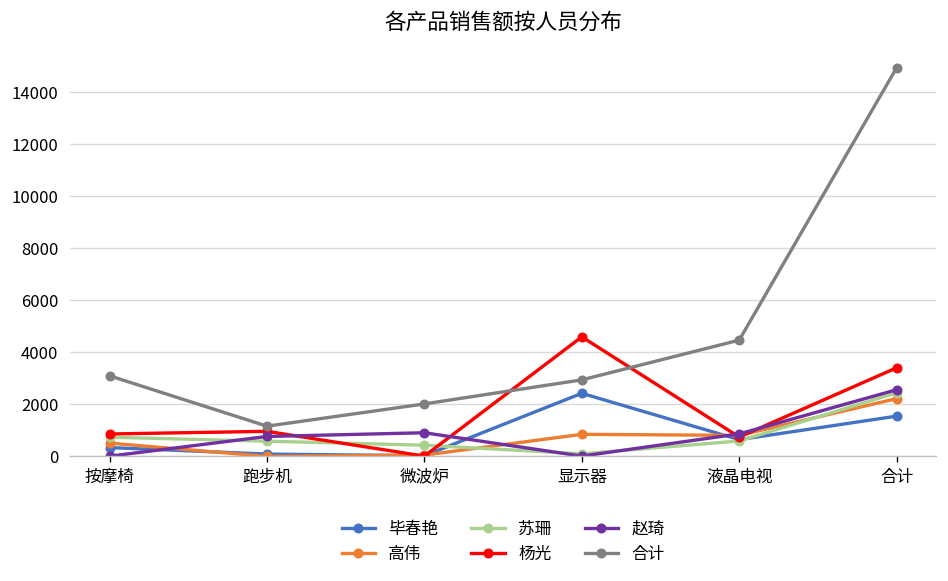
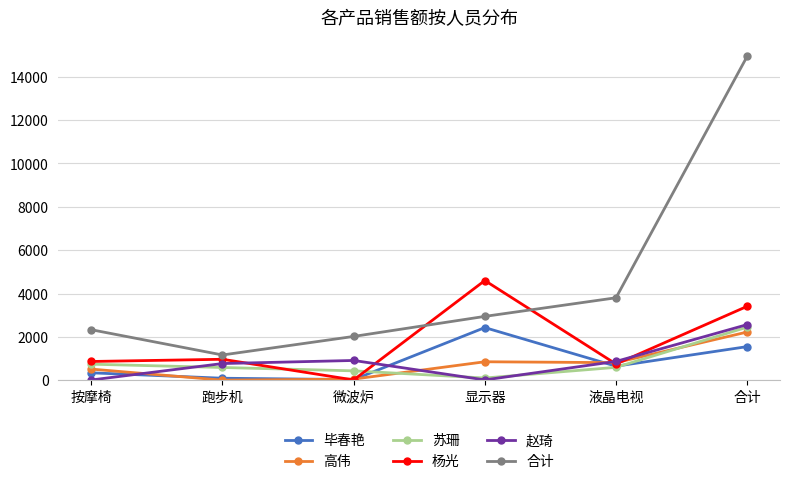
  {
    "毕春艳": {
      "按摩椅": 300,
      "显示器": 2400,
      "合计": 1500
    },
    "高伟": {
      "按摩椅": 500,
      "显示器": 900,
      "合计": 2200
    },
    "苏珊": {
      "按摩椅": 700,
      "跑步机": 600,
      "微波炉": 400,
      "合计": 2400
    },
    "杨光": {
      "按摩椅": 900,
      "跑步机": 1000,
      "显示器": 4600,
      "合计": 3400
    },
    "赵琦": {
      "按摩椅": 0,
      "跑步机": 800,
      "微波炉": 900,
      "合计": 2600
    },
    "合计": {
-     "按摩椅": 3100,
+     "按摩椅": 2300,
      "跑步机": 1200,
      "微波炉": 2000,
      "显示器": 2900,
-     "液晶电视": 4500,
+     "液晶电视": 3800,
      "合计": 14900
    }
  }
